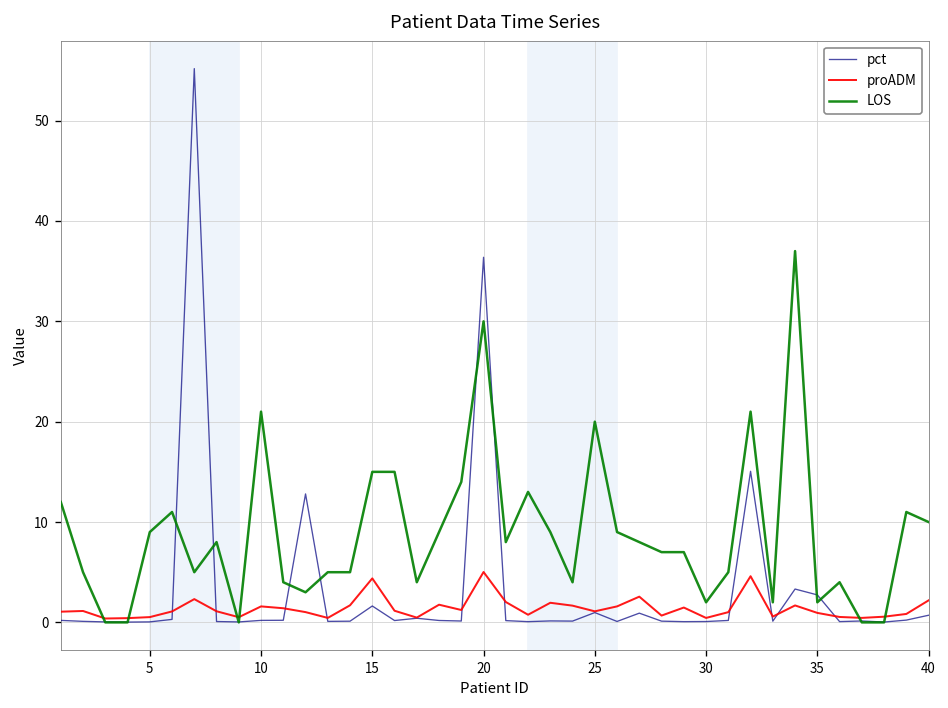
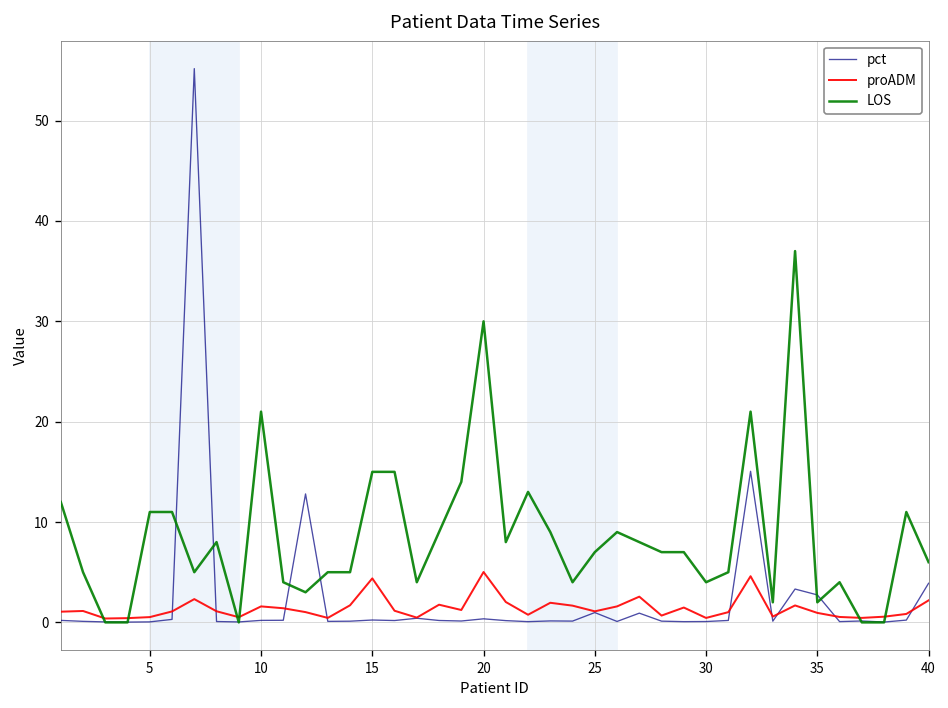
  {
    "pct": {
      "5": 0,
      "10": 0,
-     "15": 2,
-     "20": 36,
+     "15": 0,
+     "20": 0,
      "30": 0,
      "35": 3,
-     "40": 1
+     "40": 4
    },
    "proADM": {
      "5": 1,
      "10": 2,
      "15": 4,
      "20": 5,
      "30": 0,
      "35": 1,
      "40": 2
    },
    "LOS": {
-     "5": 9,
+     "5": 11,
      "10": 21,
      "15": 15,
      "20": 30,
-     "25": 20,
-     "30": 2,
+     "25": 7,
+     "30": 4,
      "35": 2,
-     "40": 10
+     "40": 6
    }
  }
